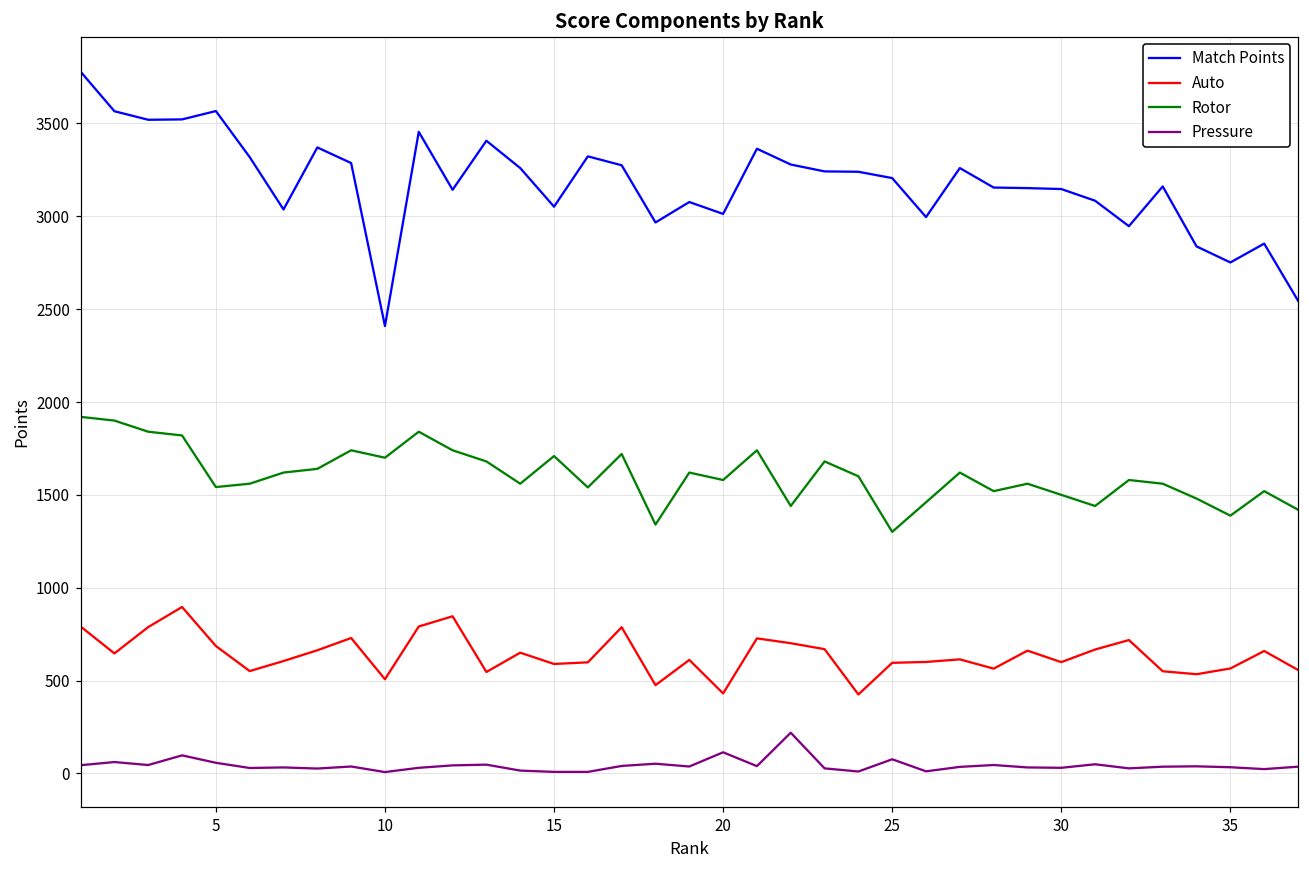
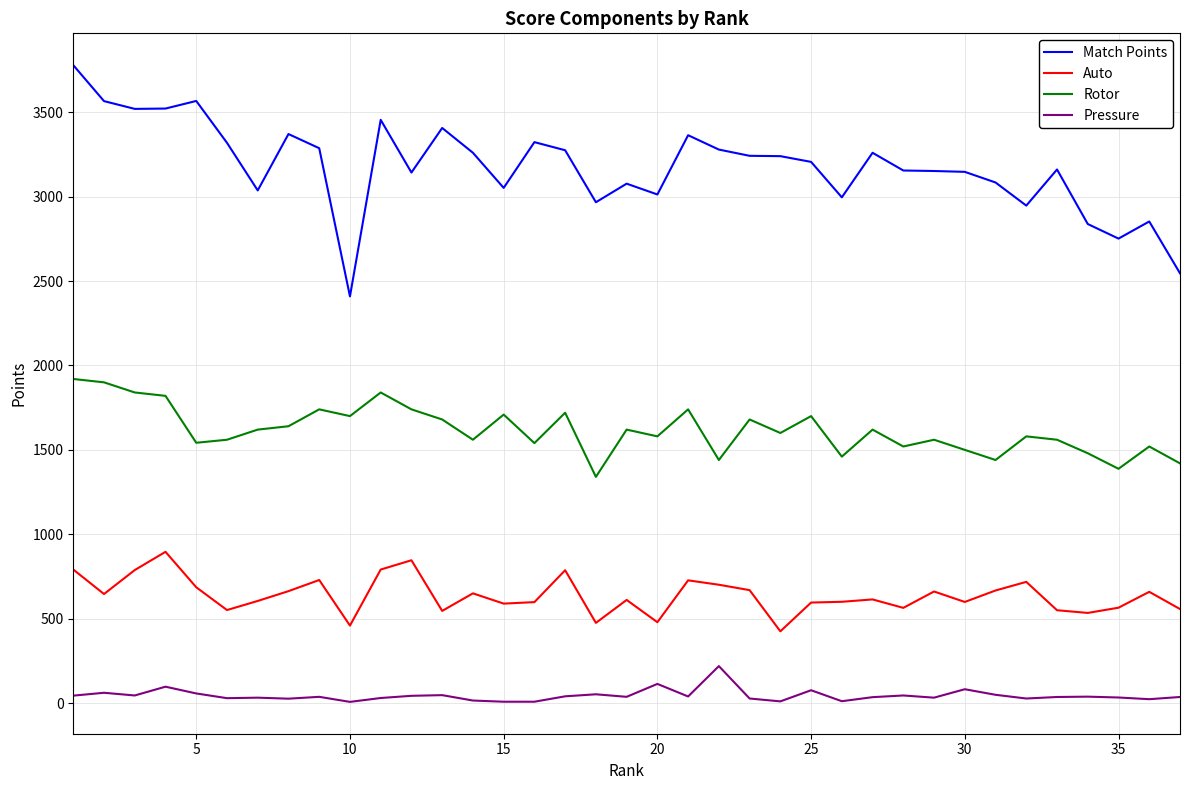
  {
    "Match Points": {
      "5": 3570,
      "10": 2410,
      "15": 3050,
      "20": 3010,
      "25": 3210,
      "30": 3150,
      "35": 2750
    },
    "Auto": {
      "5": 690,
-     "10": 510,
+     "10": 460,
      "15": 590,
-     "20": 430,
+     "20": 480,
      "25": 600,
      "30": 600,
      "35": 570
    },
    "Rotor": {
      "5": 1540,
      "10": 1700,
      "15": 1710,
      "20": 1580,
-     "25": 1300,
+     "25": 1700,
      "30": 1500,
      "35": 1390
    },
    "Pressure": {
      "5": 60,
      "10": 10,
      "15": 10,
      "20": 110,
      "25": 80,
-     "30": 30,
+     "30": 80,
      "35": 30
    }
  }
